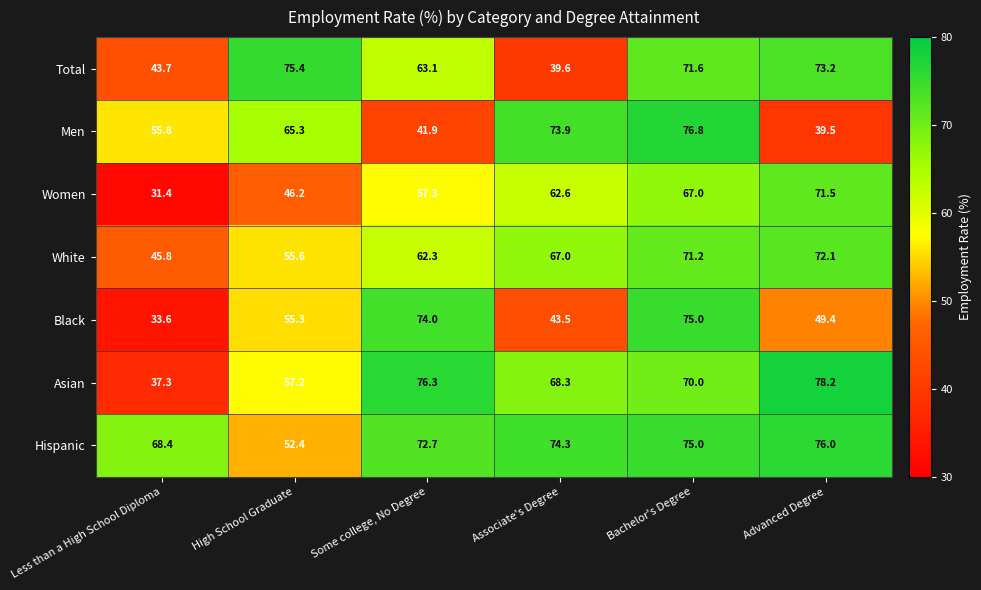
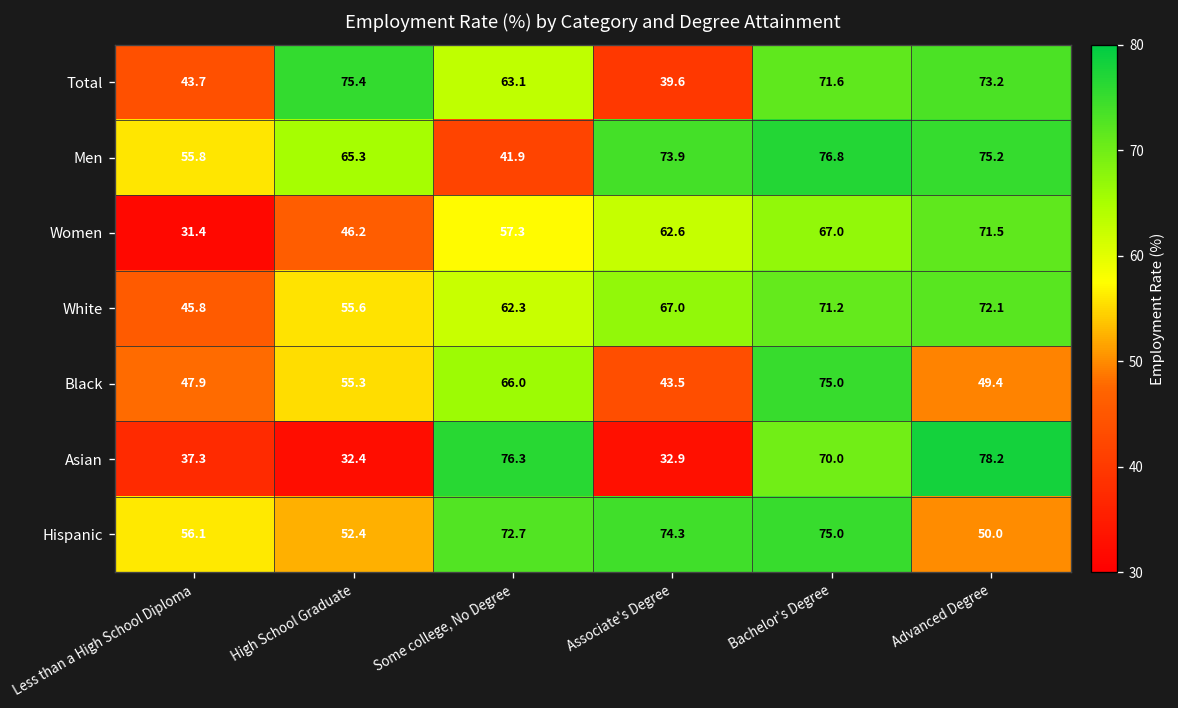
  {
    "Total": {
      "Less than a High School Diploma": 43.7,
      "High School Graduate": 75.4,
      "Some college, No Degree": 63.1,
      "Associate's Degree": 39.6,
      "Bachelor's Degree": 71.6,
      "Advanced Degree": 73.2
    },
    "Men": {
      "Less than a High School Diploma": 55.8,
      "High School Graduate": 65.3,
      "Some college, No Degree": 41.9,
      "Associate's Degree": 73.9,
      "Bachelor's Degree": 76.8,
-     "Advanced Degree": 39.5
+     "Advanced Degree": 75.2
    },
    "Women": {
      "Less than a High School Diploma": 31.4,
      "High School Graduate": 46.2,
      "Some college, No Degree": 57.3,
      "Associate's Degree": 62.6,
      "Bachelor's Degree": 67.0,
      "Advanced Degree": 71.5
    },
    "White": {
      "Less than a High School Diploma": 45.8,
      "High School Graduate": 55.6,
      "Some college, No Degree": 62.3,
      "Associate's Degree": 67.0,
      "Bachelor's Degree": 71.2,
      "Advanced Degree": 72.1
    },
    "Black": {
-     "Less than a High School Diploma": 33.6,
+     "Less than a High School Diploma": 47.9,
      "High School Graduate": 55.3,
-     "Some college, No Degree": 74.0,
+     "Some college, No Degree": 66.0,
      "Associate's Degree": 43.5,
      "Bachelor's Degree": 75.0,
      "Advanced Degree": 49.4
    },
    "Asian": {
      "Less than a High School Diploma": 37.3,
-     "High School Graduate": 57.2,
+     "High School Graduate": 32.4,
      "Some college, No Degree": 76.3,
-     "Associate's Degree": 68.3,
+     "Associate's Degree": 32.9,
      "Bachelor's Degree": 70.0,
      "Advanced Degree": 78.2
    },
    "Hispanic": {
-     "Less than a High School Diploma": 68.4,
+     "Less than a High School Diploma": 56.1,
      "High School Graduate": 52.4,
      "Some college, No Degree": 72.7,
      "Associate's Degree": 74.3,
      "Bachelor's Degree": 75.0,
-     "Advanced Degree": 76.0
+     "Advanced Degree": 50.0
    }
  }
